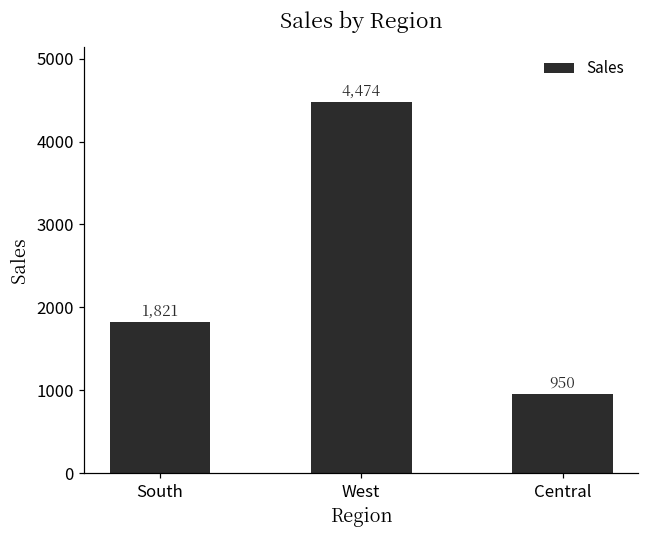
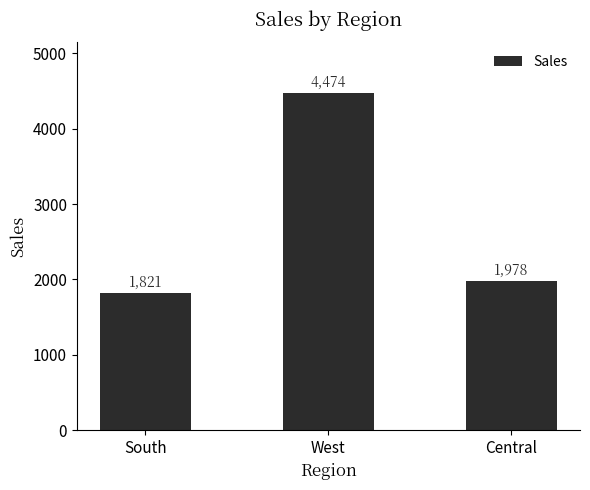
  {
    "South": "1,821",
    "West": "4,474",
-   "Central": "950"
+   "Central": "1,978"
  }
